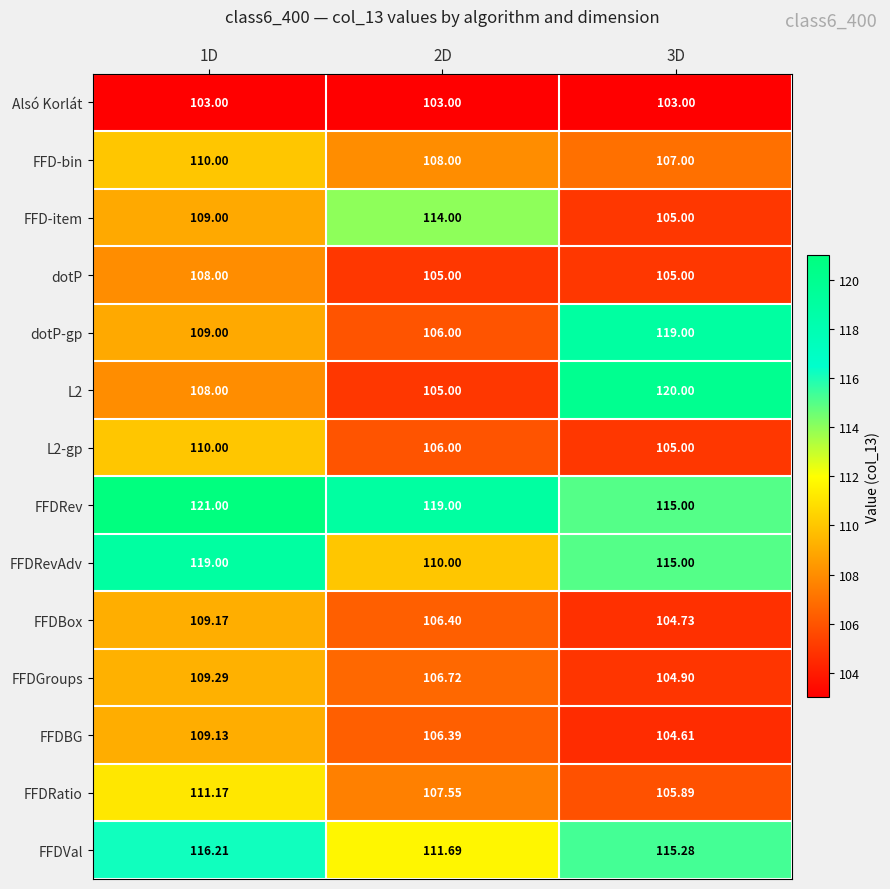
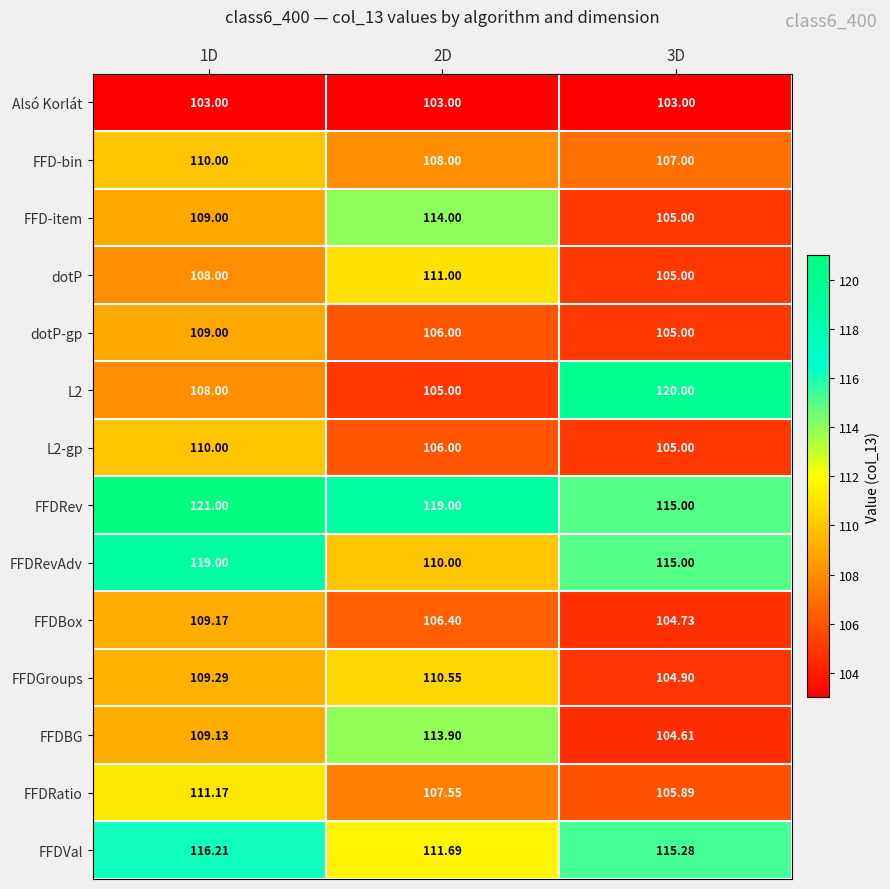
  {
    "Alsó Korlát": {
      "1D": 103.00,
      "2D": 103.00,
      "3D": 103.00
    },
    "FFD-bin": {
      "1D": 110.00,
      "2D": 108.00,
      "3D": 107.00
    },
    "FFD-item": {
      "1D": 109.00,
      "2D": 114.00,
      "3D": 105.00
    },
    "dotP": {
      "1D": 108.00,
-     "2D": 105.00,
+     "2D": 111.00,
      "3D": 105.00
    },
    "dotP-gp": {
      "1D": 109.00,
      "2D": 106.00,
-     "3D": 119.00
+     "3D": 105.00
    },
    "L2": {
      "1D": 108.00,
      "2D": 105.00,
      "3D": 120.00
    },
    "L2-gp": {
      "1D": 110.00,
      "2D": 106.00,
      "3D": 105.00
    },
    "FFDRev": {
      "1D": 121.00,
      "2D": 119.00,
      "3D": 115.00
    },
    "FFDRevAdv": {
      "1D": 119.00,
      "2D": 110.00,
      "3D": 115.00
    },
    "FFDBox": {
      "1D": 109.17,
      "2D": 106.40,
      "3D": 104.73
    },
    "FFDGroups": {
      "1D": 109.29,
-     "2D": 106.72,
+     "2D": 110.55,
      "3D": 104.90
    },
    "FFDBG": {
      "1D": 109.13,
-     "2D": 106.39,
+     "2D": 113.90,
      "3D": 104.61
    },
    "FFDRatio": {
      "1D": 111.17,
      "2D": 107.55,
      "3D": 105.89
    },
    "FFDVal": {
      "1D": 116.21,
      "2D": 111.69,
      "3D": 115.28
    }
  }
